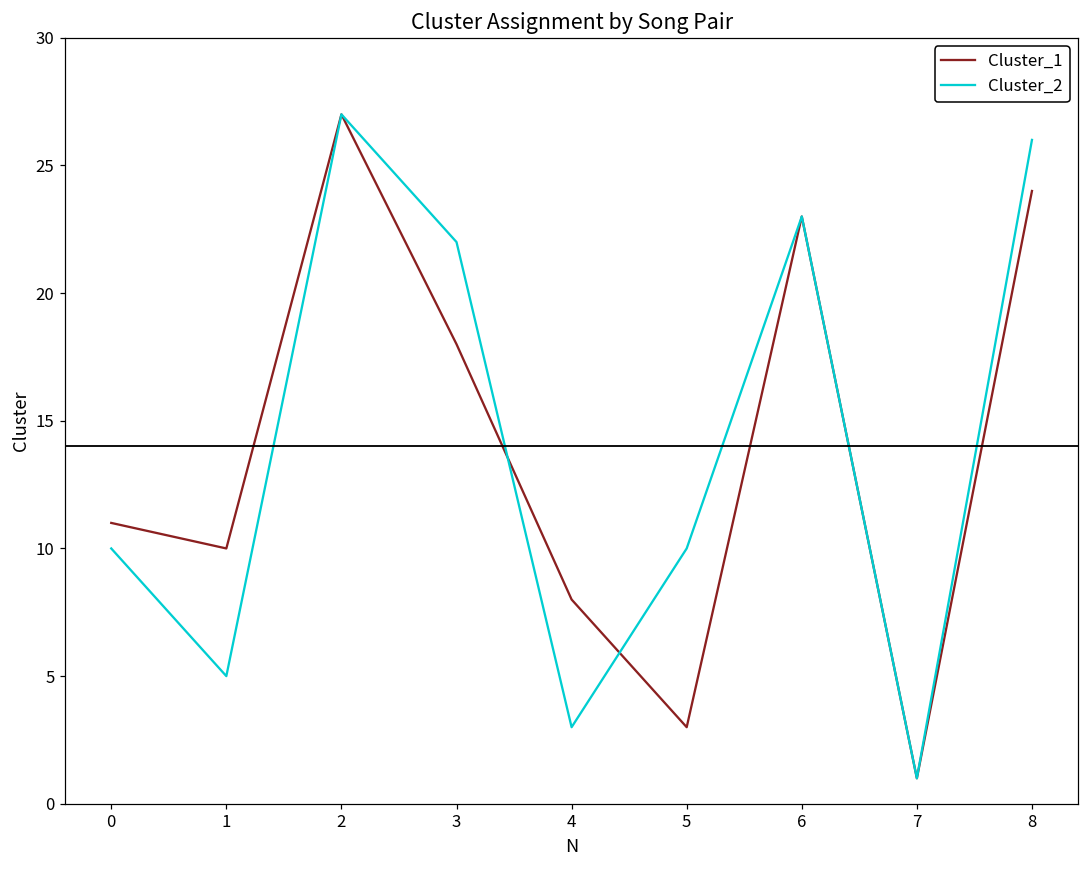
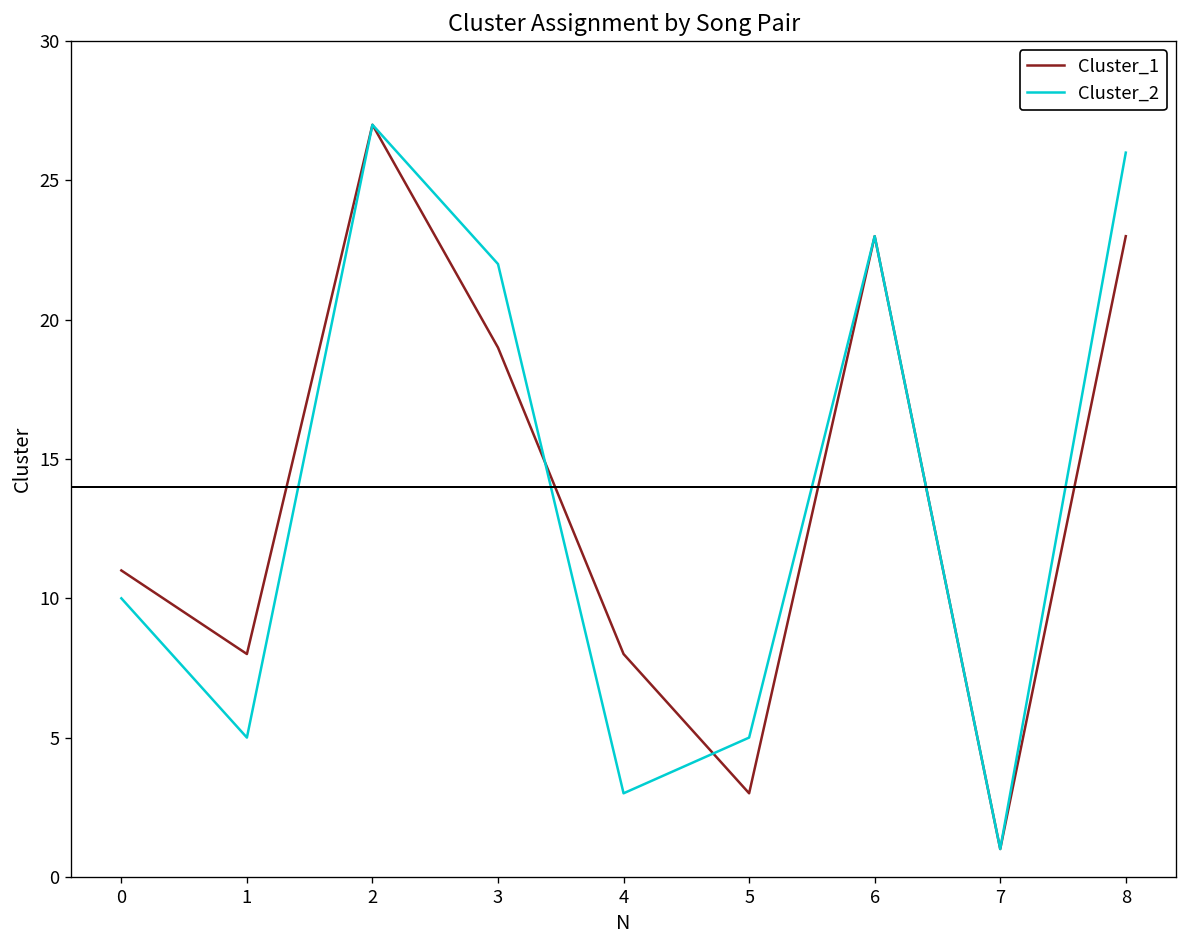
  {
    "Cluster_1": {
      "0": 11,
-     "1": 10,
-     "3": 18,
+     "1": 8,
+     "3": 19,
      "4": 8,
      "5": 3,
-     "8": 24
+     "8": 23
    },
    "Cluster_2": {
      "0": 10,
      "1": 5,
      "3": 22,
      "4": 3,
-     "5": 10,
+     "5": 5,
      "8": 26
    }
  }
